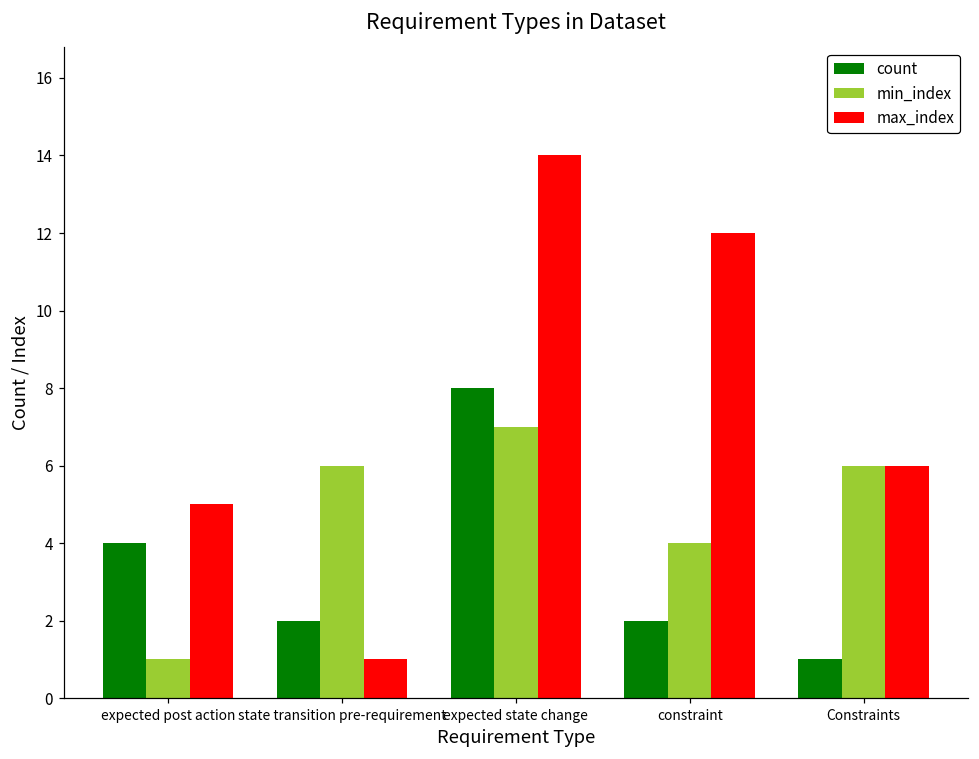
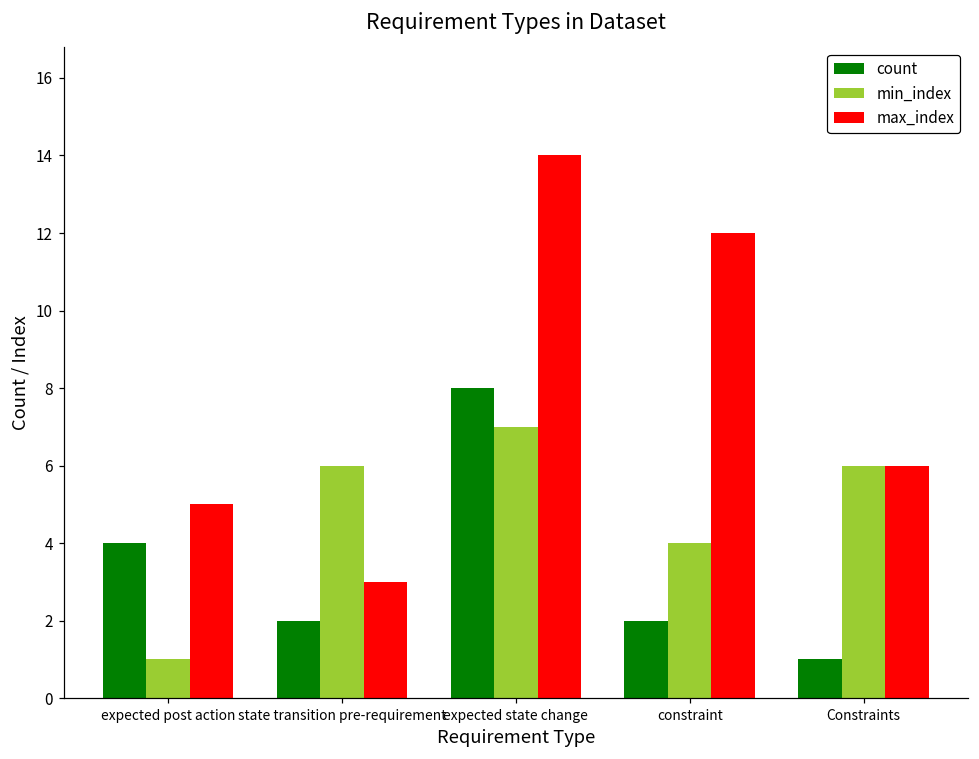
  {
    "count": {
      "expected post action": 4,
      "state transition pre-requirement": 2,
      "expected state change": 8,
      "constraint": 2,
      "Constraints": 1
    },
    "min_index": {
      "expected post action": 1,
      "state transition pre-requirement": 6,
      "expected state change": 7,
      "constraint": 4,
      "Constraints": 6
    },
    "max_index": {
      "expected post action": 5,
-     "state transition pre-requirement": 1,
+     "state transition pre-requirement": 3,
      "expected state change": 14,
      "constraint": 12,
      "Constraints": 6
    }
  }
